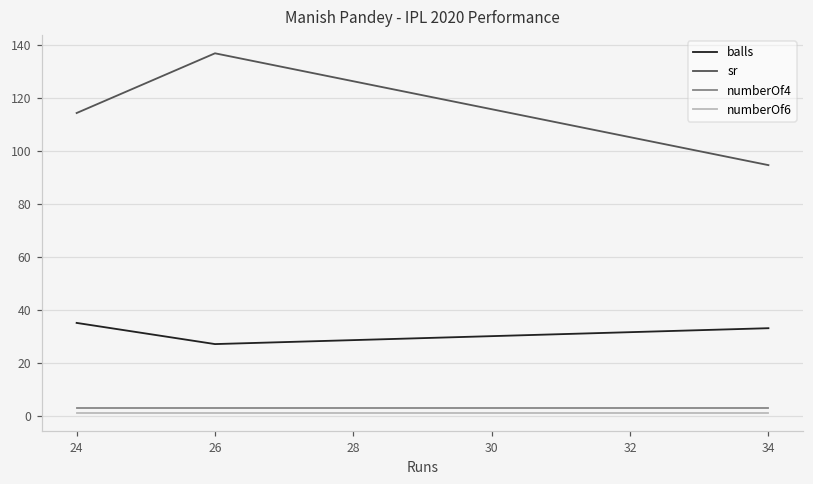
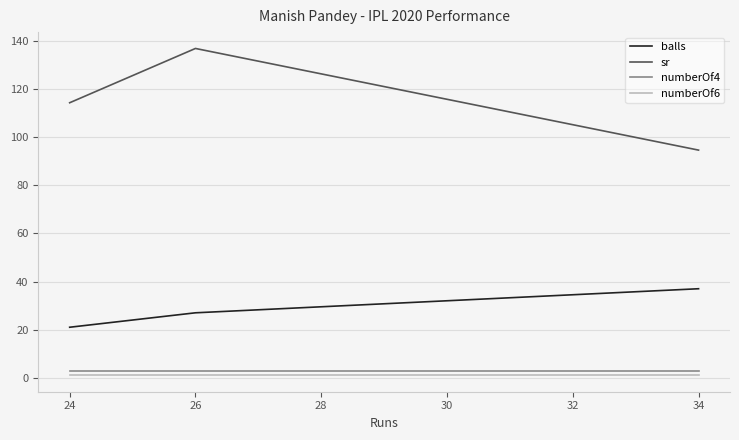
  {
    "balls": {
-     "24": 35,
+     "24": 21,
      "26": 27,
-     "34": 33
+     "34": 37
    },
    "sr": {
      "24": 114,
      "26": 137,
      "34": 95
    },
    "numberOf4": {
      "24": 3,
      "26": 3,
      "34": 3
    },
    "numberOf6": {
      "24": 1,
      "26": 1,
      "34": 1
    }
  }
